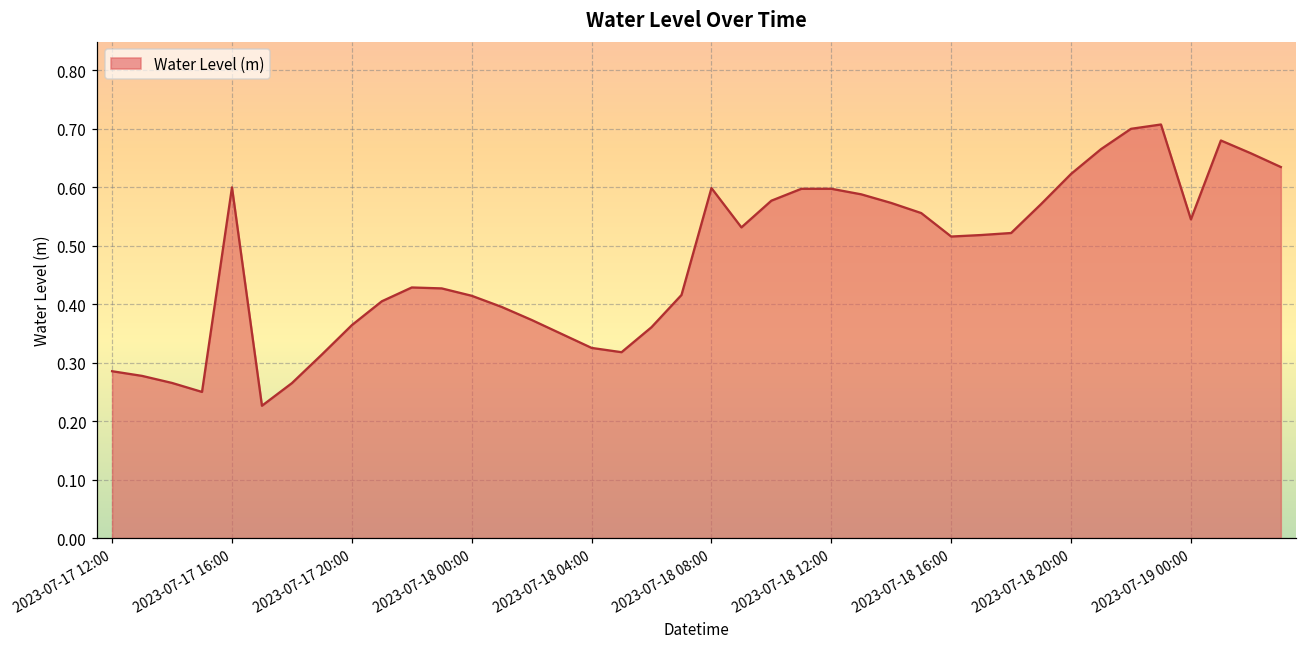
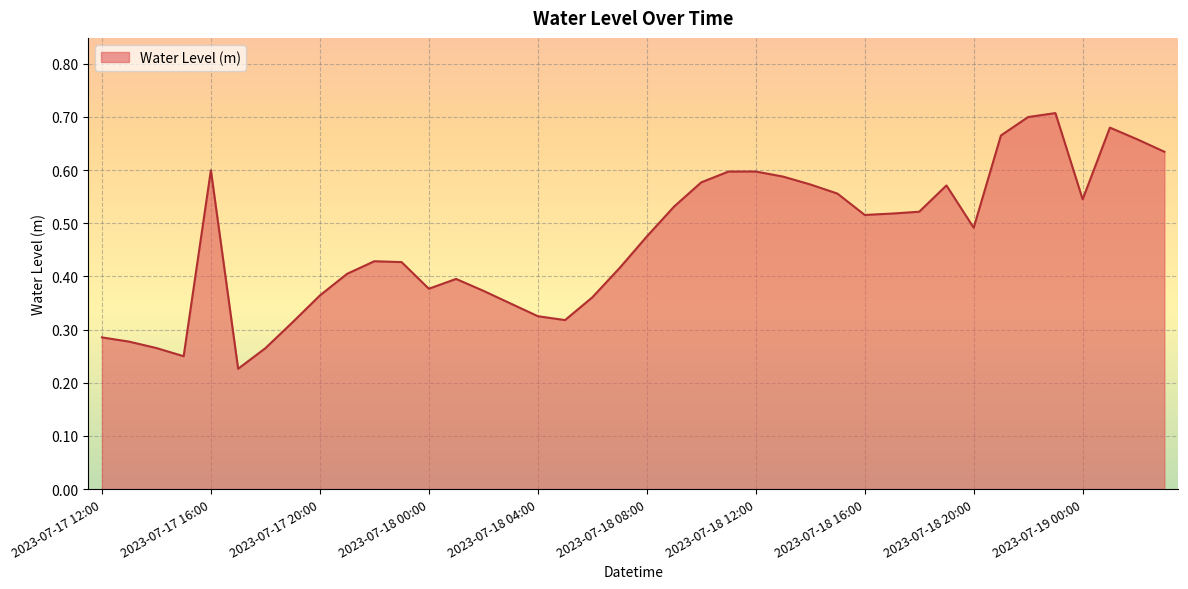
  {
    "2023-07-17 12:00": 0.29,
    "2023-07-17 16:00": 0.60,
    "2023-07-17 20:00": 0.36,
-   "2023-07-18 00:00": 0.41,
+   "2023-07-18 00:00": 0.38,
    "2023-07-18 04:00": 0.33,
-   "2023-07-18 08:00": 0.60,
+   "2023-07-18 08:00": 0.47,
    "2023-07-18 12:00": 0.60,
    "2023-07-18 16:00": 0.52,
-   "2023-07-18 20:00": 0.62,
+   "2023-07-18 20:00": 0.49,
    "2023-07-19 00:00": 0.54
  }
